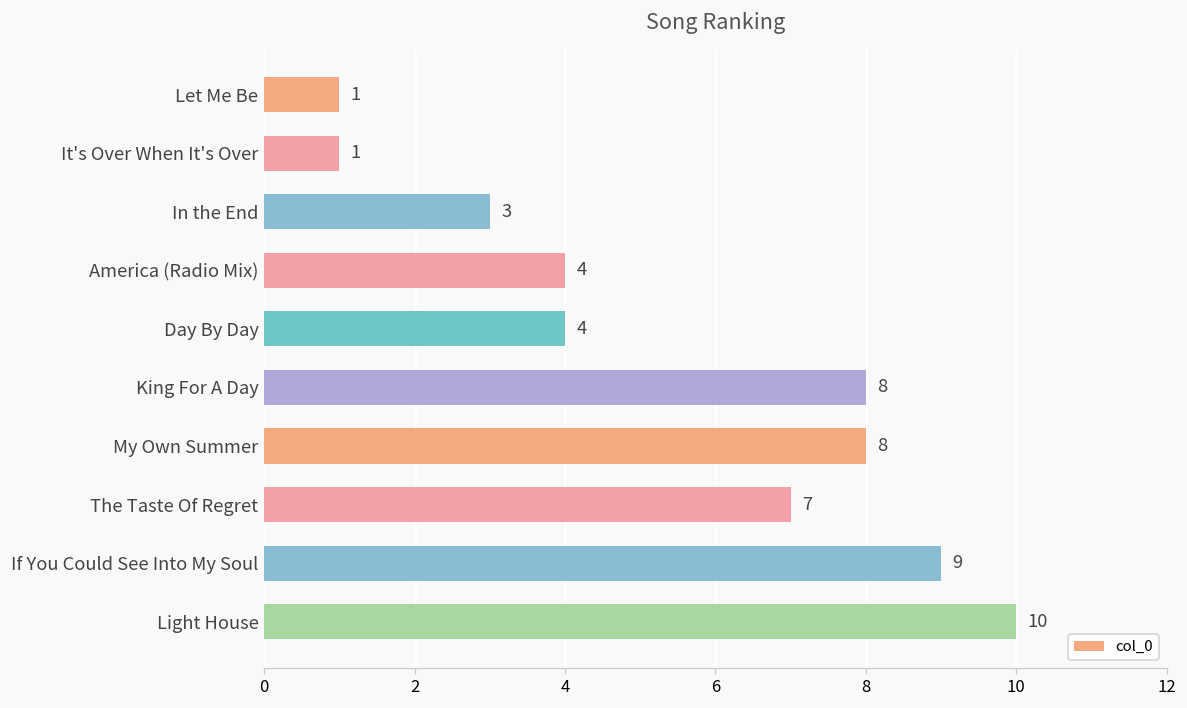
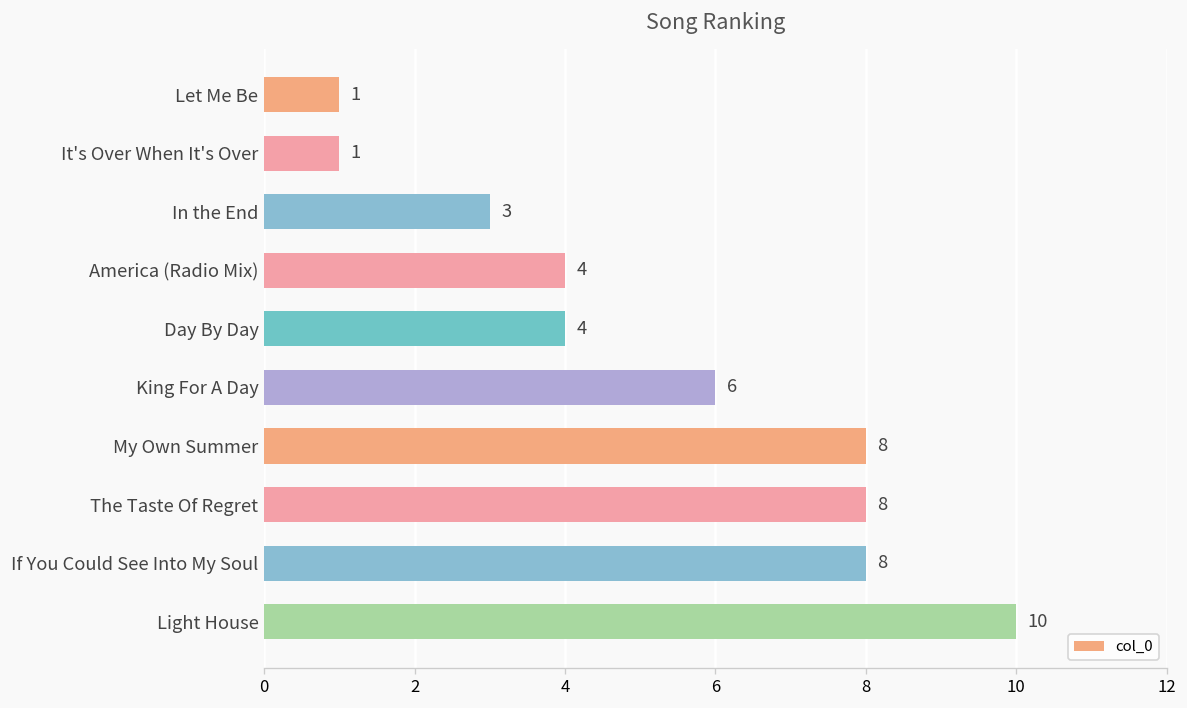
  {
    "Let Me Be": 1,
    "It's Over When It's Over": 1,
    "In the End": 3,
    "America (Radio Mix)": 4,
    "Day By Day": 4,
-   "King For A Day": 8,
+   "King For A Day": 6,
    "My Own Summer": 8,
-   "The Taste Of Regret": 7,
-   "If You Could See Into My Soul": 9,
+   "The Taste Of Regret": 8,
+   "If You Could See Into My Soul": 8,
    "Light House": 10
  }
